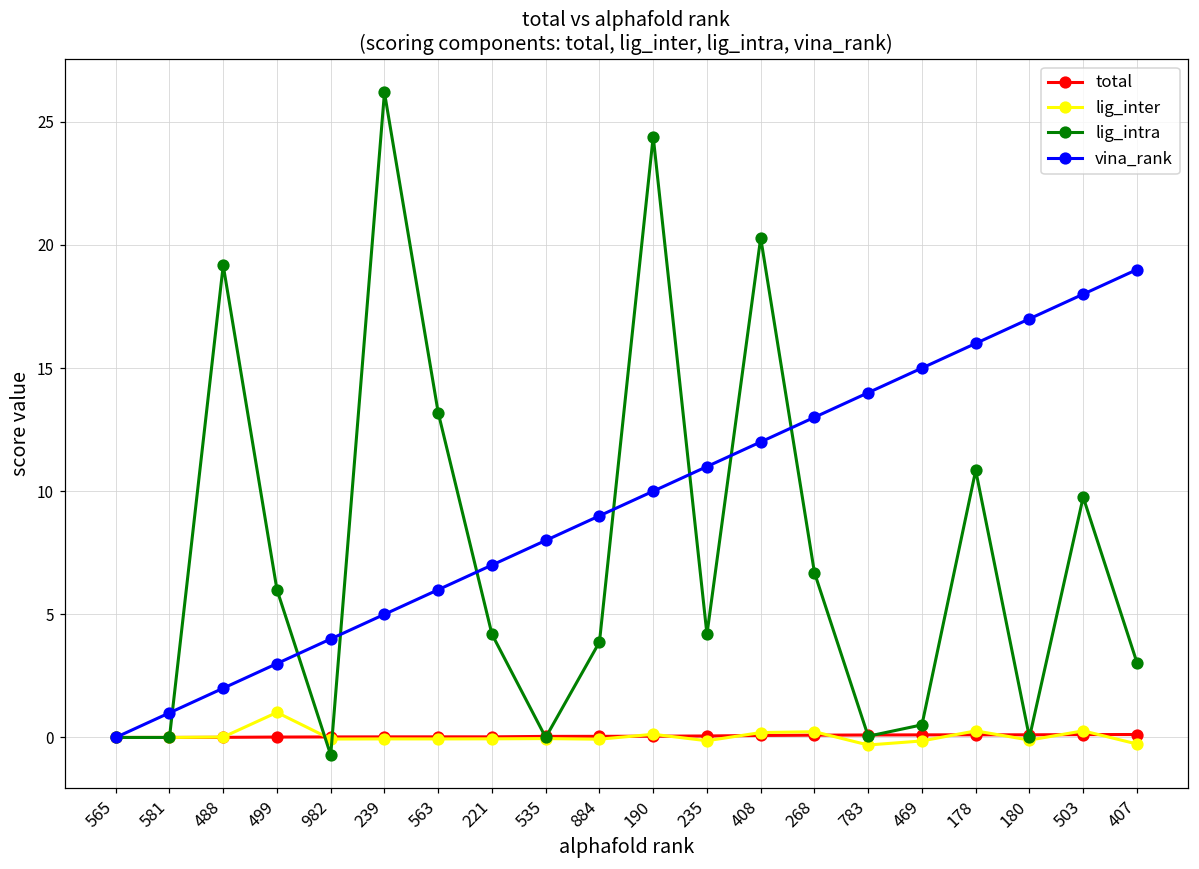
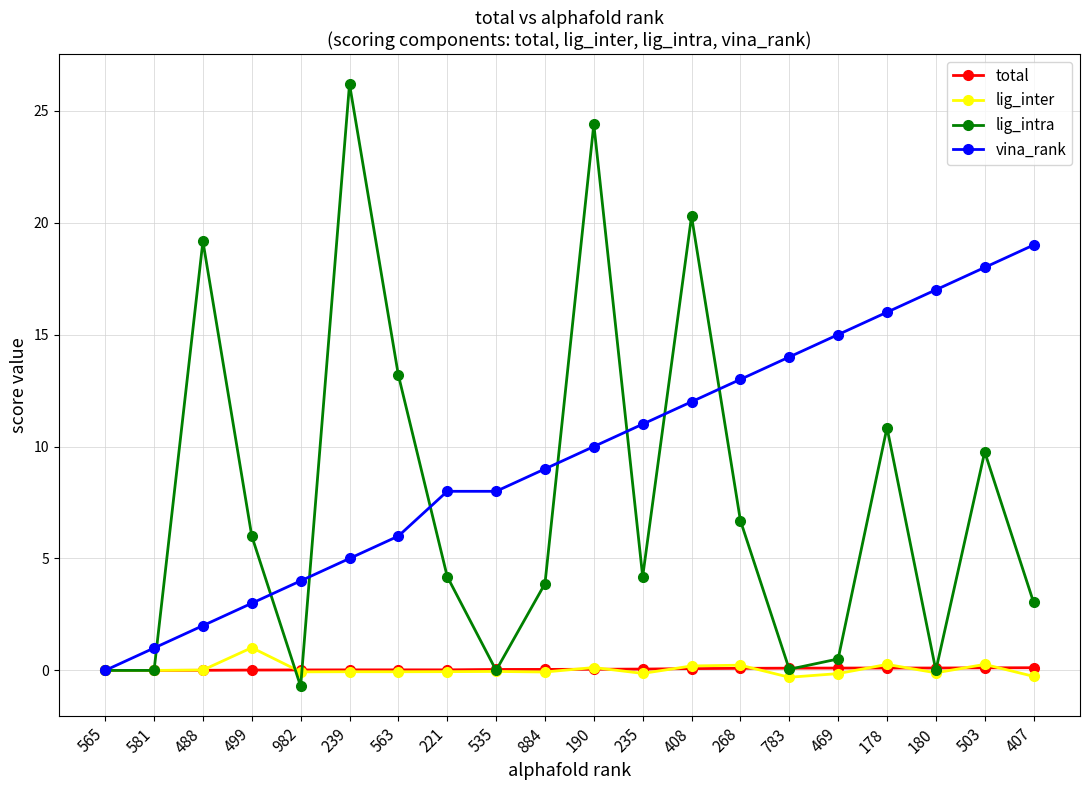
  {
    "total": {
      "499": 0,
      "884": 0,
      "235": 0,
      "408": 0,
      "268": 0,
      "469": 0,
      "178": 0,
      "503": 0.1,
      "407": 0.1
    },
    "lig_inter": {
      "499": 1,
      "884": 0,
      "235": -0.1,
      "408": 0.2,
      "268": 0.2,
      "783": -0.3,
      "469": -0.1,
      "178": 0.3,
      "503": 0.3,
      "407": -0.3
    },
    "lig_intra": {
      "488": 19.2,
      "499": 6,
      "982": -0.7,
      "239": 26.2,
      "563": 13.2,
      "221": 4.2,
      "884": 3.9,
      "190": 24.4,
      "235": 4.2,
      "408": 20.3,
      "268": 6.7,
      "469": 0.5,
      "178": 10.8,
      "503": 9.8,
      "407": 3
    },
    "vina_rank": {
      "581": 1,
      "488": 2,
      "499": 3,
      "982": 4,
      "239": 5,
      "563": 6,
-     "221": 7,
+     "221": 8,
      "535": 8,
      "884": 9,
      "190": 10,
      "235": 11,
      "408": 12,
      "268": 13,
      "783": 14,
      "469": 15,
      "178": 16,
      "180": 17,
      "503": 18,
      "407": 19
    }
  }
